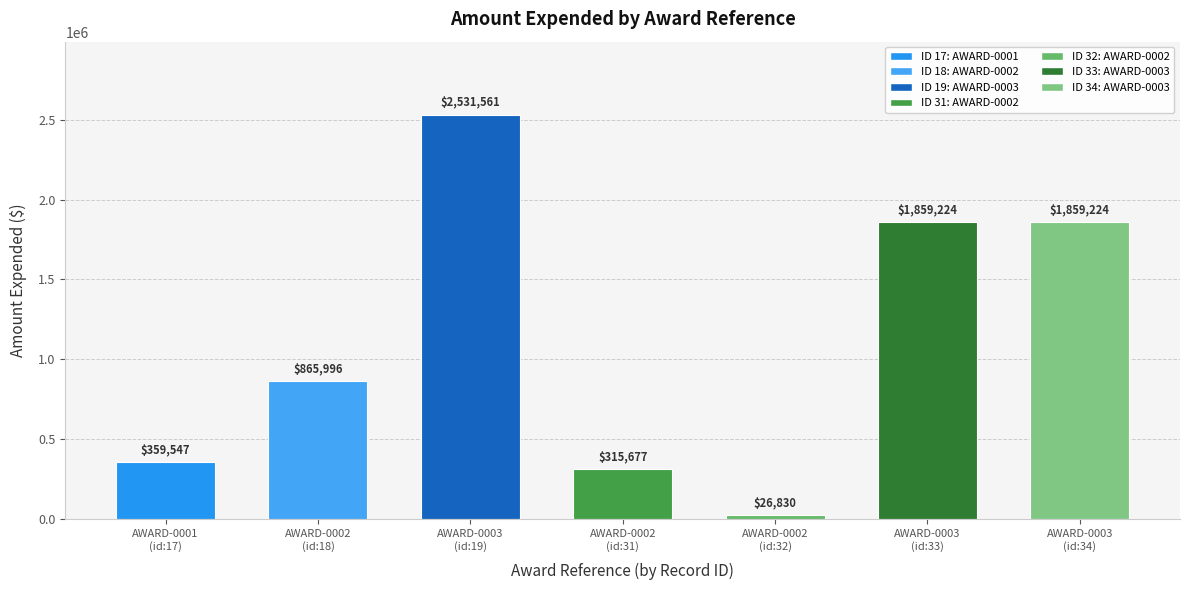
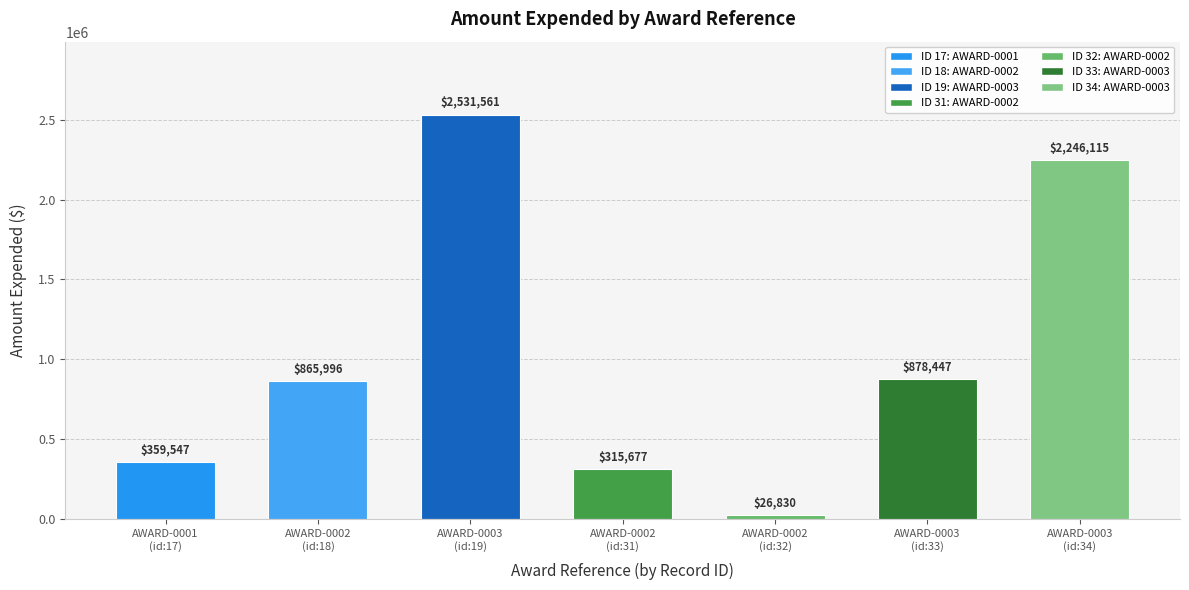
  {
    "AWARD-0001 (id:17)": "$359,547",
    "AWARD-0002 (id:18)": "$865,996",
    "AWARD-0003 (id:19)": "$2,531,561",
    "AWARD-0002 (id:31)": "$315,677",
    "AWARD-0002 (id:32)": "$26,830",
-   "AWARD-0003 (id:33)": "$1,859,224",
-   "AWARD-0003 (id:34)": "$1,859,224"
+   "AWARD-0003 (id:33)": "$878,447",
+   "AWARD-0003 (id:34)": "$2,246,115"
  }
